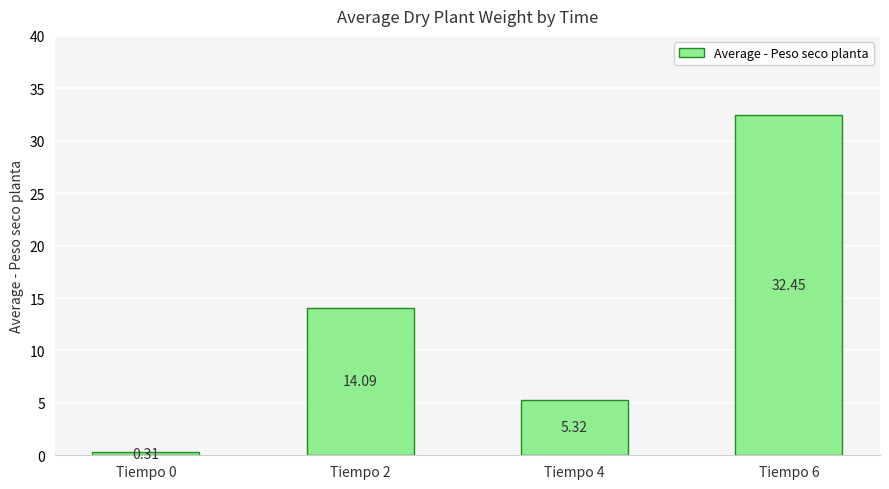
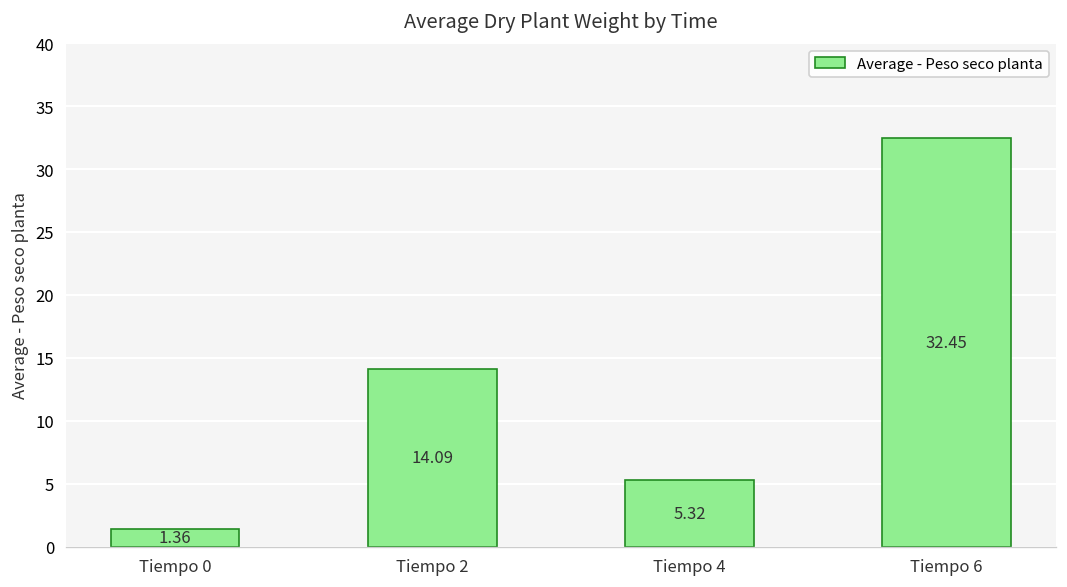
  {
-   "Tiempo 0": 0.31,
+   "Tiempo 0": 1.36,
    "Tiempo 2": 14.09,
    "Tiempo 4": 5.32,
    "Tiempo 6": 32.45
  }
